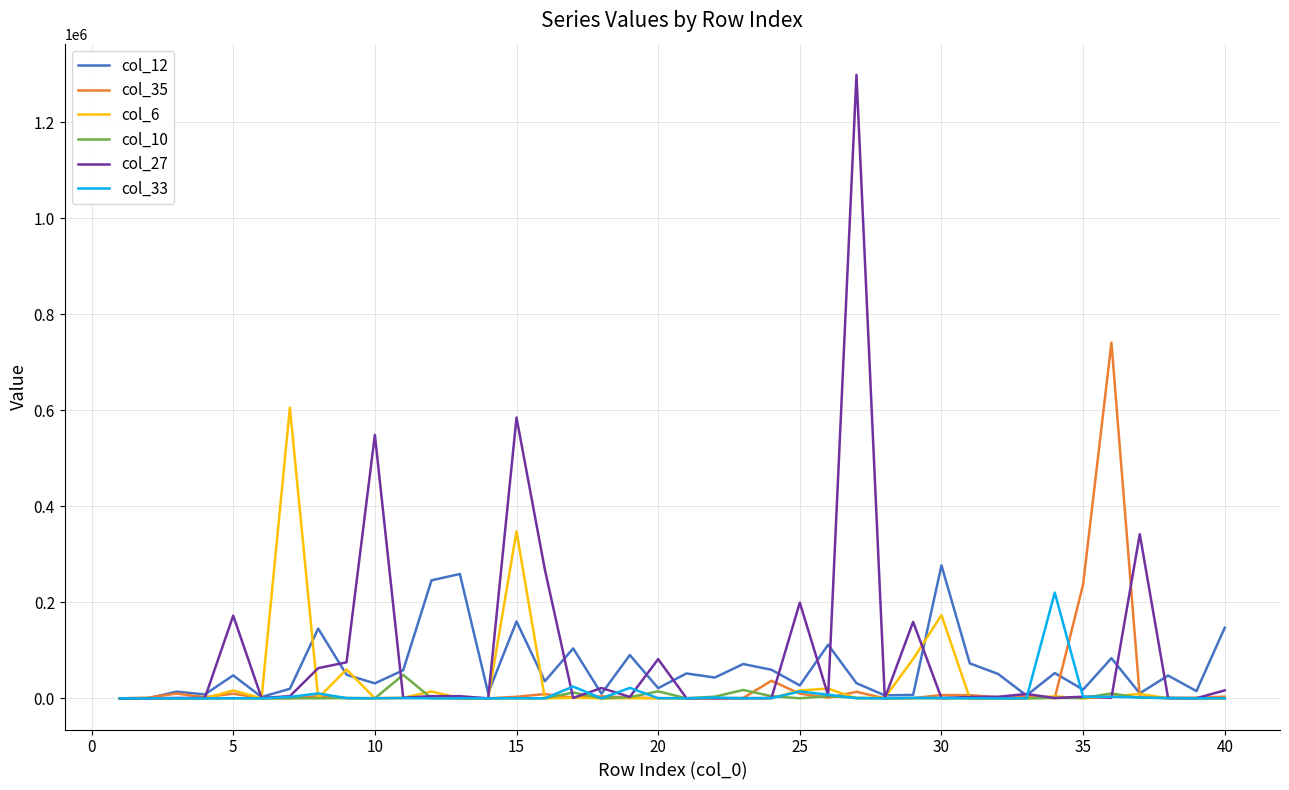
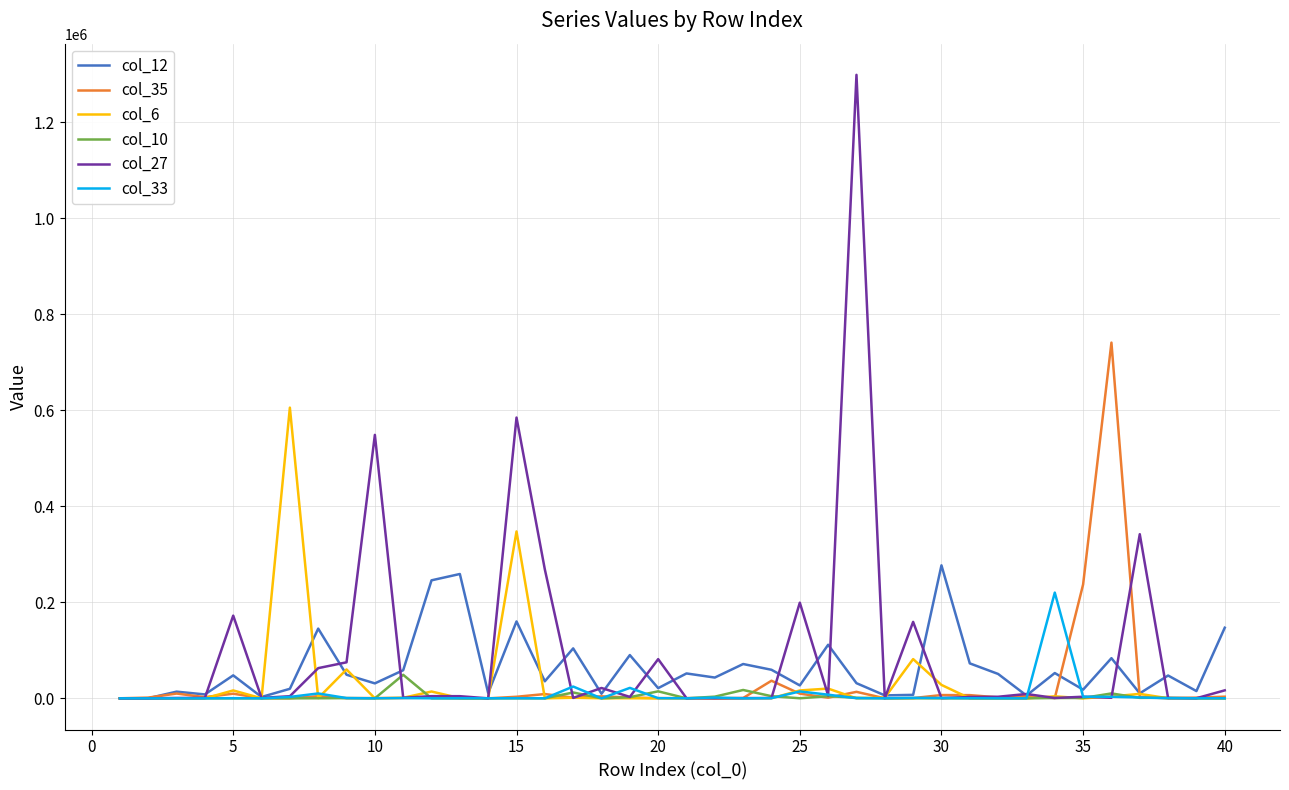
  {
    "col_12": {
      "5": 50000,
      "10": 30000,
      "15": 160000,
      "20": 20000,
      "25": 30000,
      "30": 280000,
      "35": 20000,
      "40": 150000
    },
    "col_35": {
      "5": 10000,
      "30": 10000,
      "35": 240000
    },
    "col_6": {
      "5": 20000,
      "15": 350000,
-     "30": 170000
+     "30": 30000
    },
    "col_10": {
      "20": 10000,
      "25": 0
    },
    "col_27": {
      "5": 170000,
      "10": 550000,
      "15": 580000,
      "20": 80000,
      "25": 200000,
      "40": 20000
    }
  }
